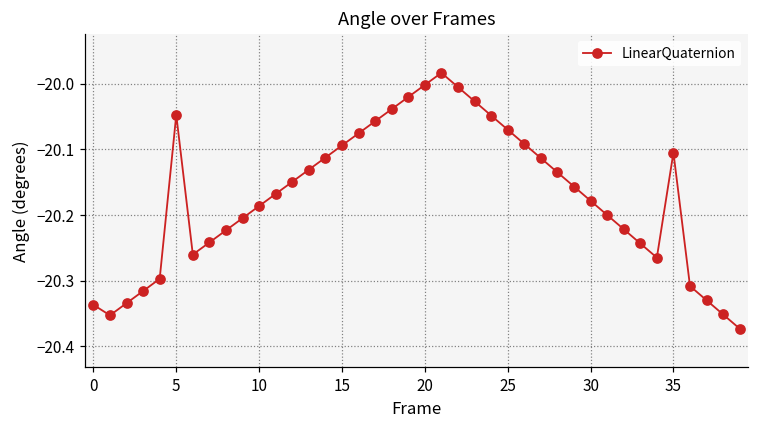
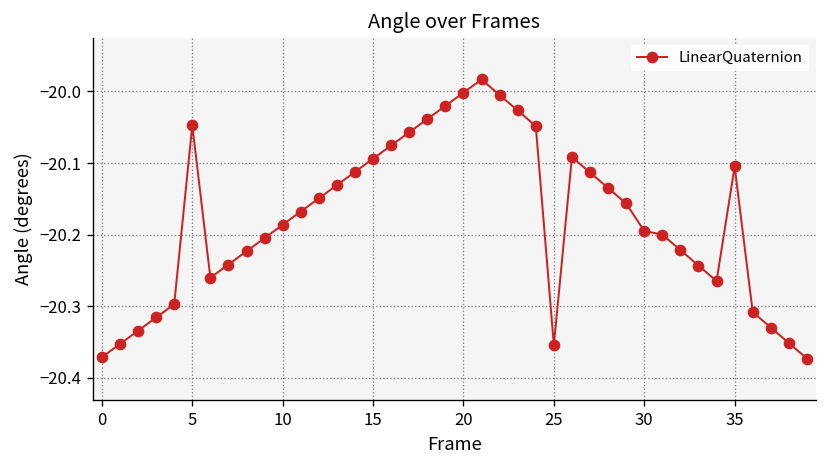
  {
-   "0": -20.34,
+   "0": -20.37,
    "5": -20.05,
    "10": -20.19,
    "15": -20.09,
    "20": -20.00,
-   "25": -20.07,
-   "30": -20.18,
+   "25": -20.35,
+   "30": -20.19,
    "35": -20.10
  }
